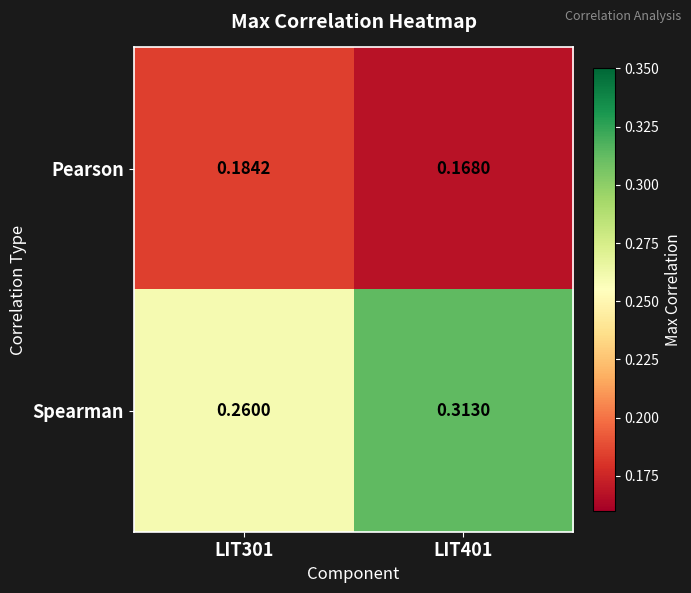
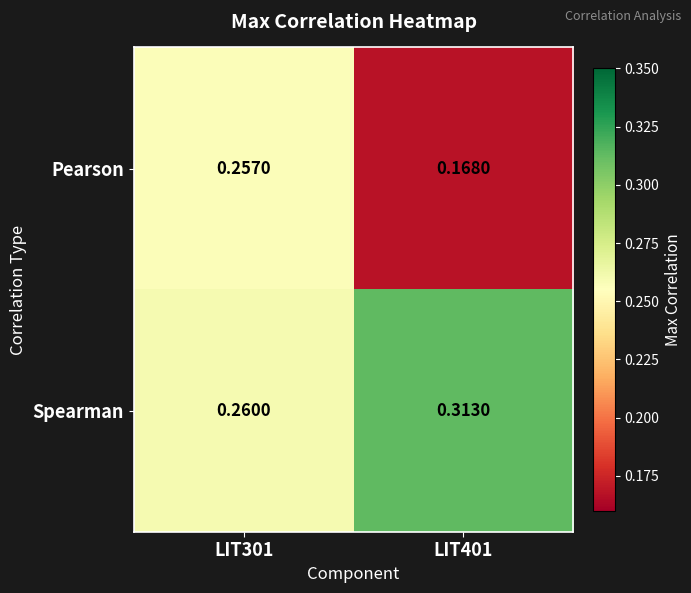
  {
    "Pearson": {
-     "LIT301": 0.1842,
+     "LIT301": 0.2570,
      "LIT401": 0.1680
    },
    "Spearman": {
      "LIT301": 0.2600,
      "LIT401": 0.3130
    }
  }
